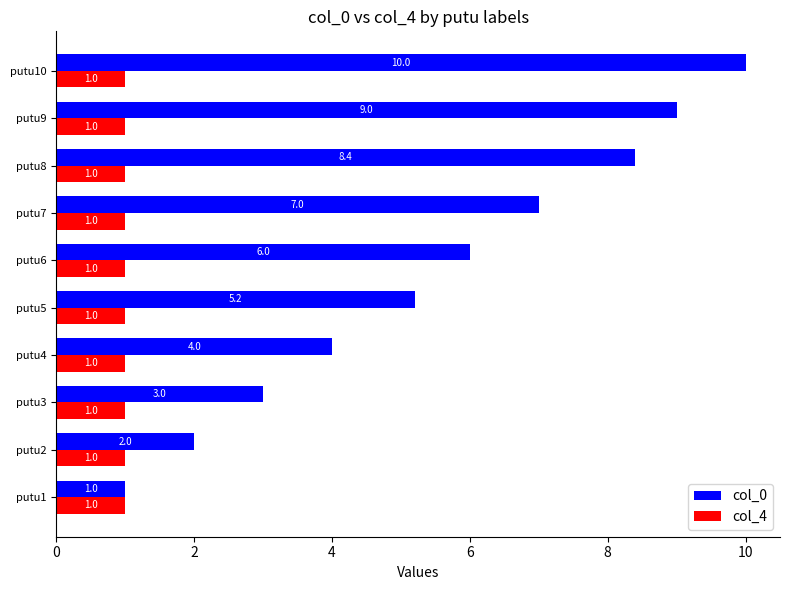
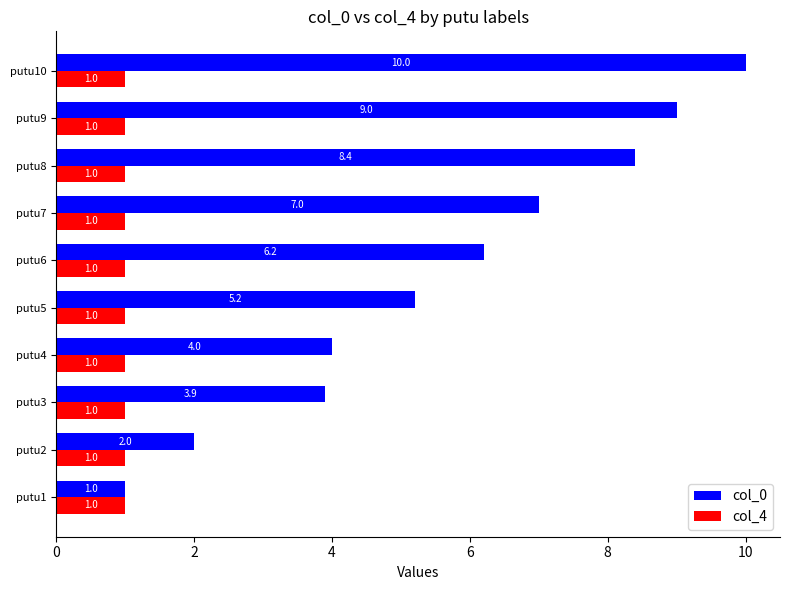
  {
    "col_0": {
      "putu10": 10.0,
      "putu9": 9.0,
      "putu8": 8.4,
      "putu7": 7.0,
-     "putu6": 6.0,
+     "putu6": 6.2,
      "putu5": 5.2,
      "putu4": 4.0,
-     "putu3": 3.0,
+     "putu3": 3.9,
      "putu2": 2.0,
      "putu1": 1.0
    },
    "col_4": {
      "putu10": 1.0,
      "putu9": 1.0,
      "putu8": 1.0,
      "putu7": 1.0,
      "putu6": 1.0,
      "putu5": 1.0,
      "putu4": 1.0,
      "putu3": 1.0,
      "putu2": 1.0,
      "putu1": 1.0
    }
  }
